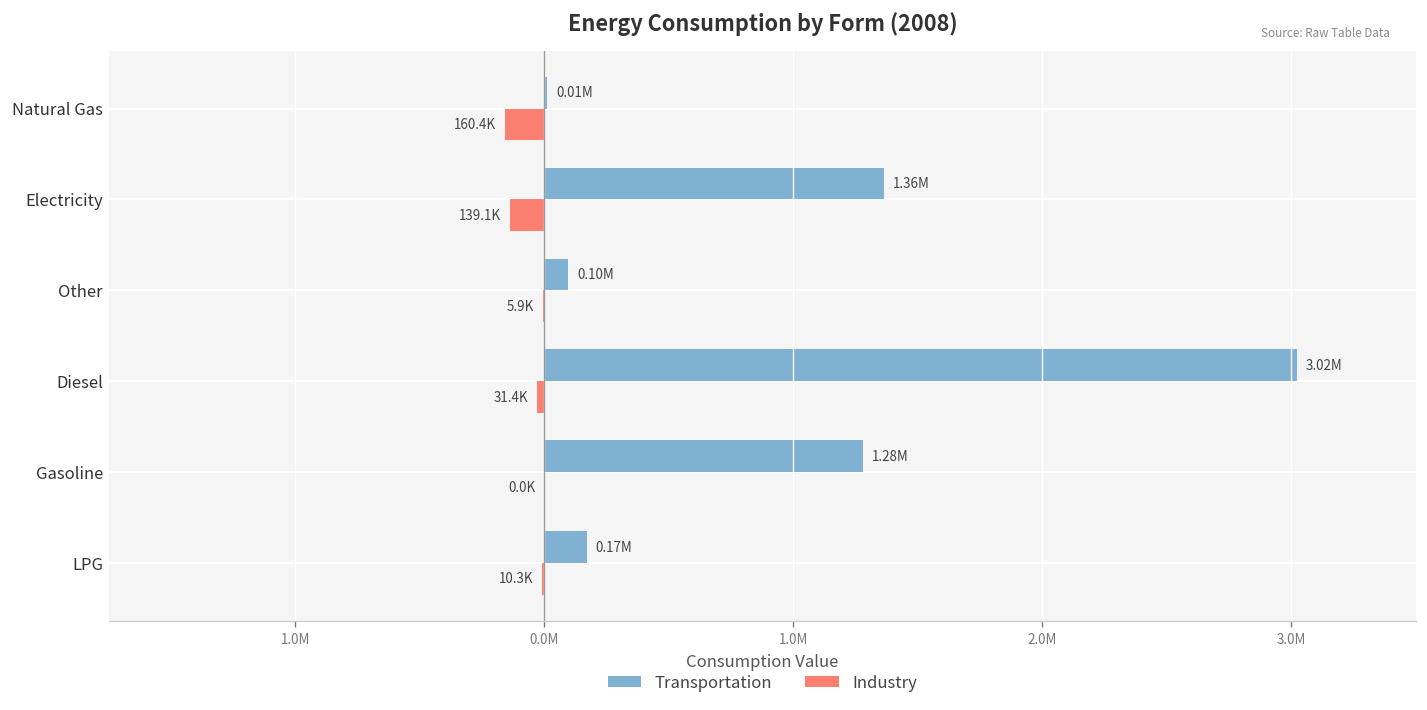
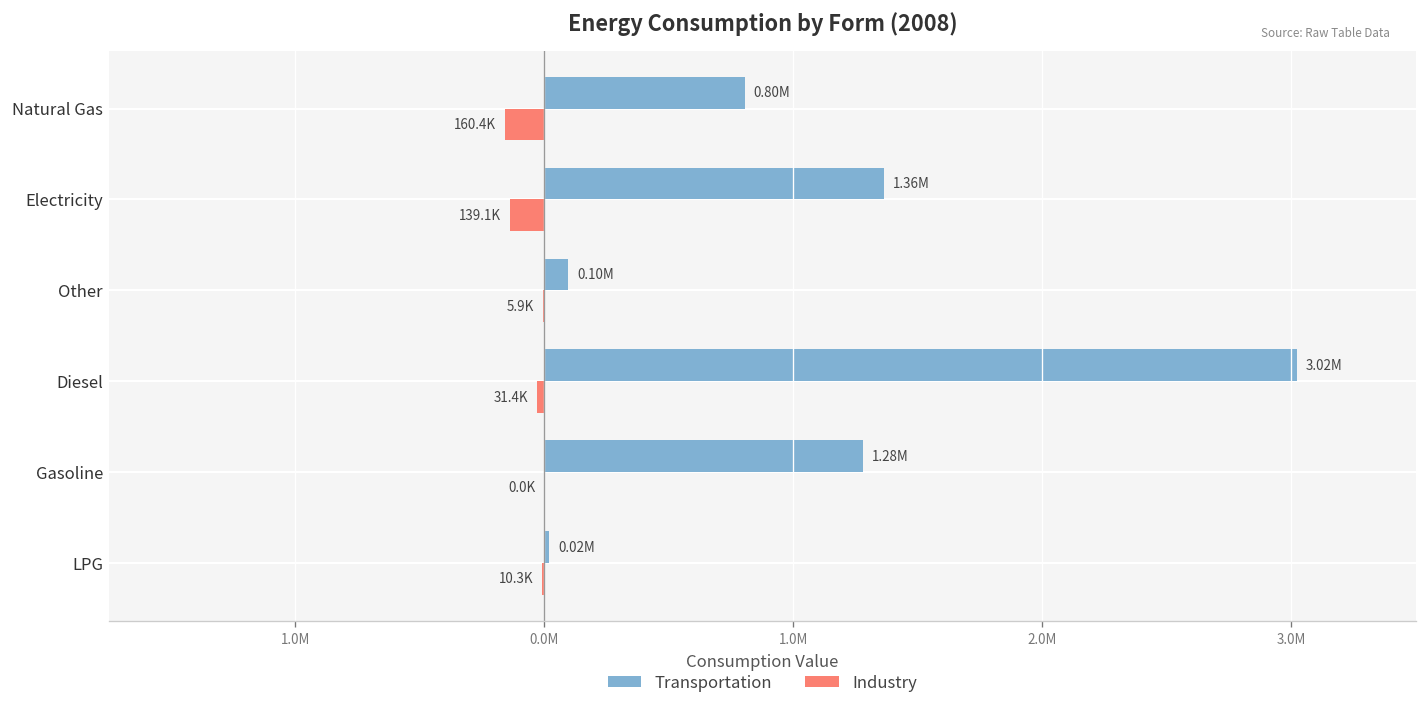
  {
    "Transportation": {
-     "Natural Gas": "0.01M",
+     "Natural Gas": "0.80M",
      "Electricity": "1.36M",
      "Other": "0.10M",
      "Diesel": "3.02M",
      "Gasoline": "1.28M",
-     "LPG": "0.17M"
+     "LPG": "0.02M"
    },
    "Industry": {
      "Gasoline": "0.0K"
    }
  }
